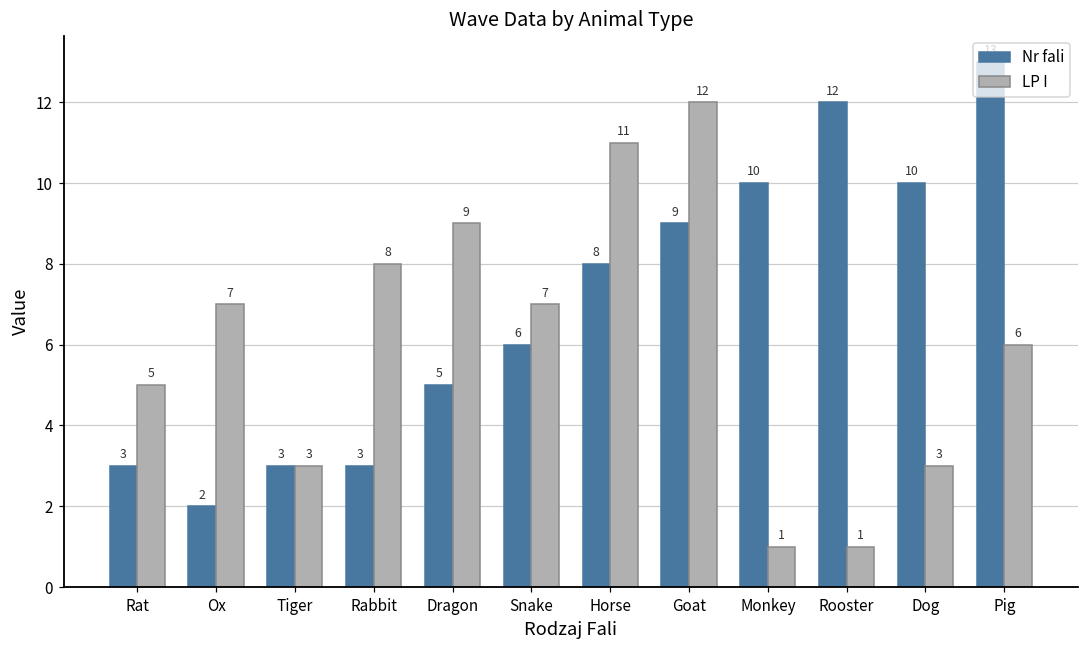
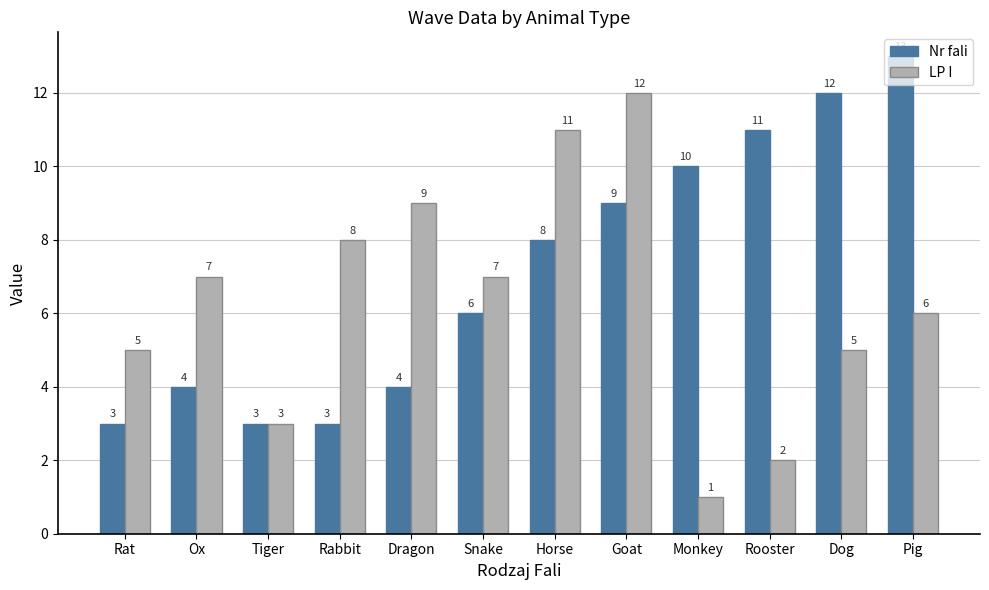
  {
    "Nr fali": {
      "Rat": 3,
-     "Ox": 2,
+     "Ox": 4,
      "Tiger": 3,
      "Rabbit": 3,
-     "Dragon": 5,
+     "Dragon": 4,
      "Snake": 6,
      "Horse": 8,
      "Goat": 9,
      "Monkey": 10,
-     "Rooster": 12,
-     "Dog": 10
+     "Rooster": 11,
+     "Dog": 12
    },
    "LP I": {
      "Rat": 5,
      "Ox": 7,
      "Tiger": 3,
      "Rabbit": 8,
      "Dragon": 9,
      "Snake": 7,
      "Horse": 11,
      "Goat": 12,
      "Monkey": 1,
-     "Rooster": 1,
-     "Dog": 3,
+     "Rooster": 2,
+     "Dog": 5,
      "Pig": 6
    }
  }
